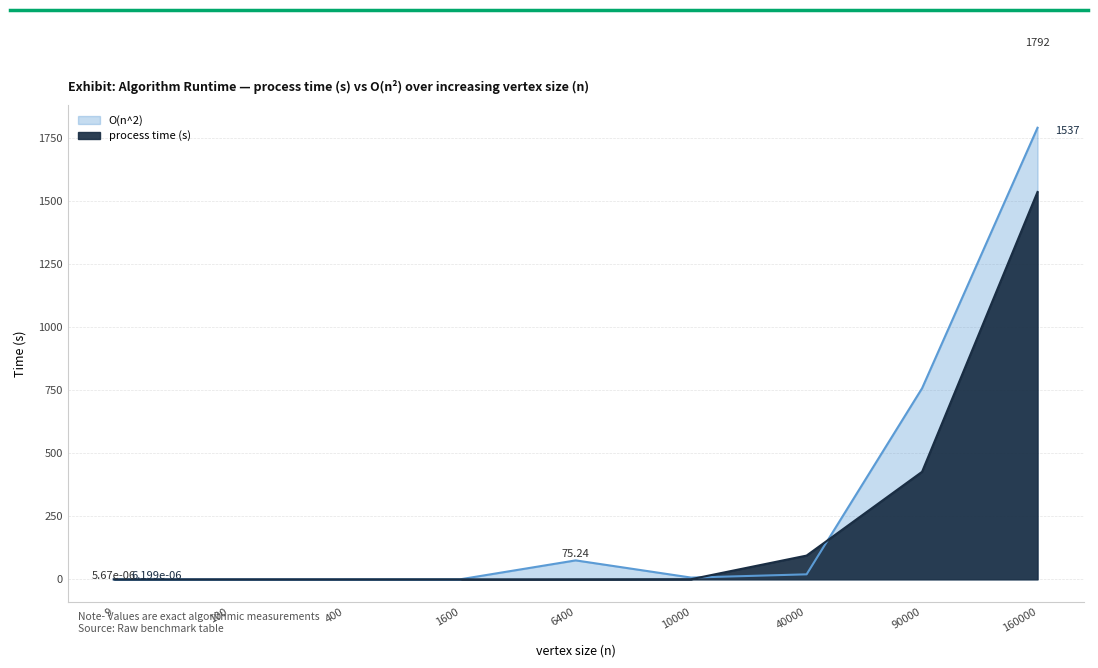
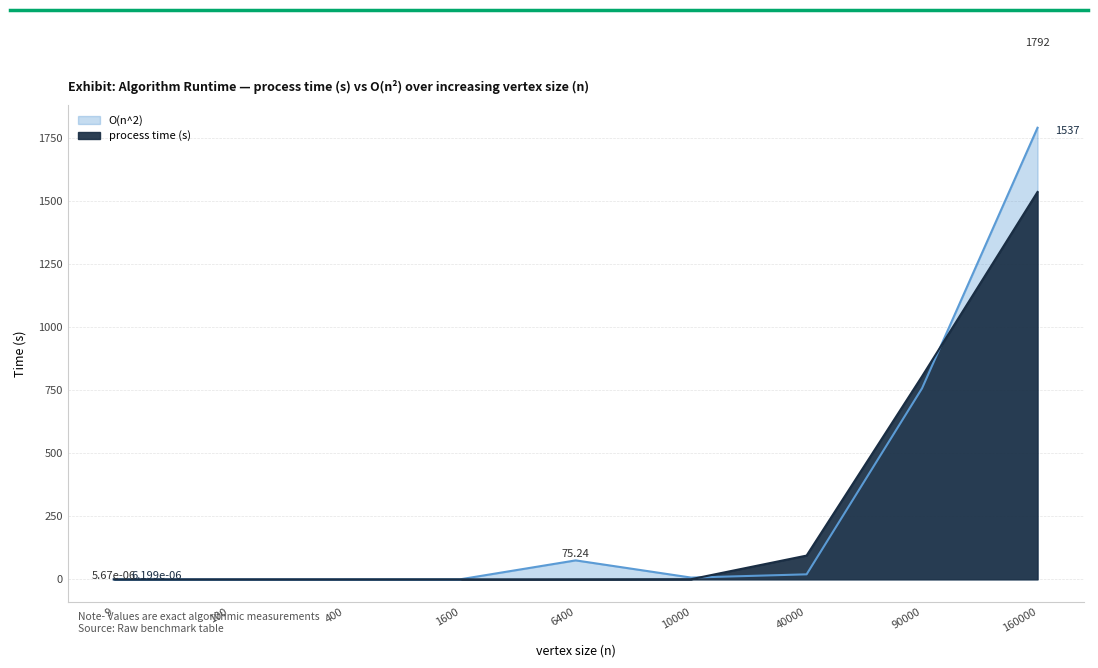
  {
    "O(n^2)": {
      "6400": 75.24
    },
    "process time (s)": {
      "6400": 0,
      "40000": 90,
-     "90000": 430,
+     "90000": 810,
      "160000": 1540
    }
  }
